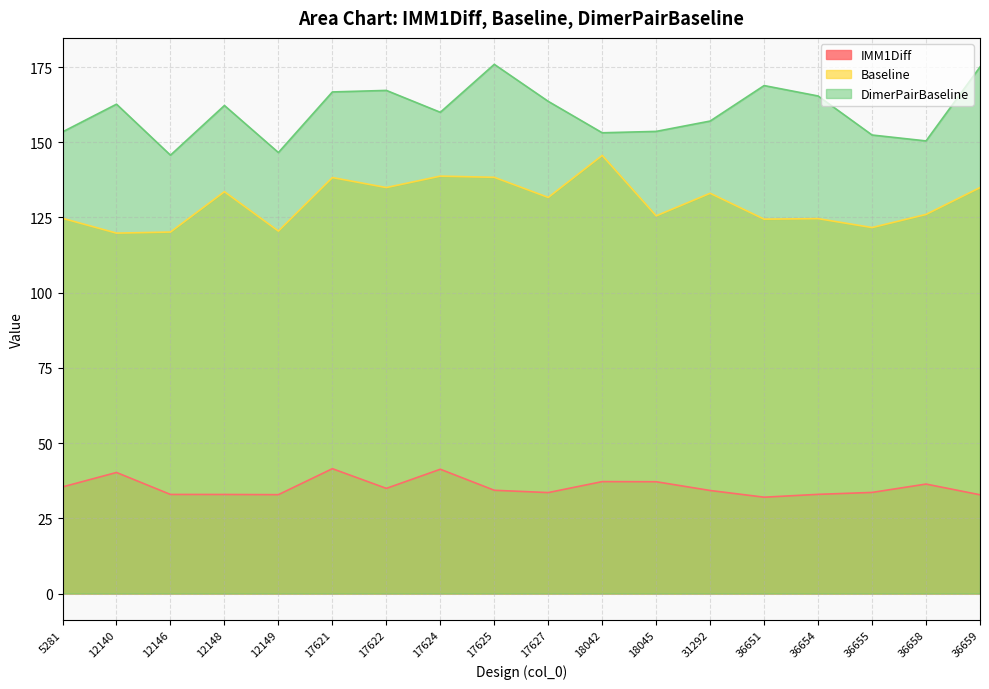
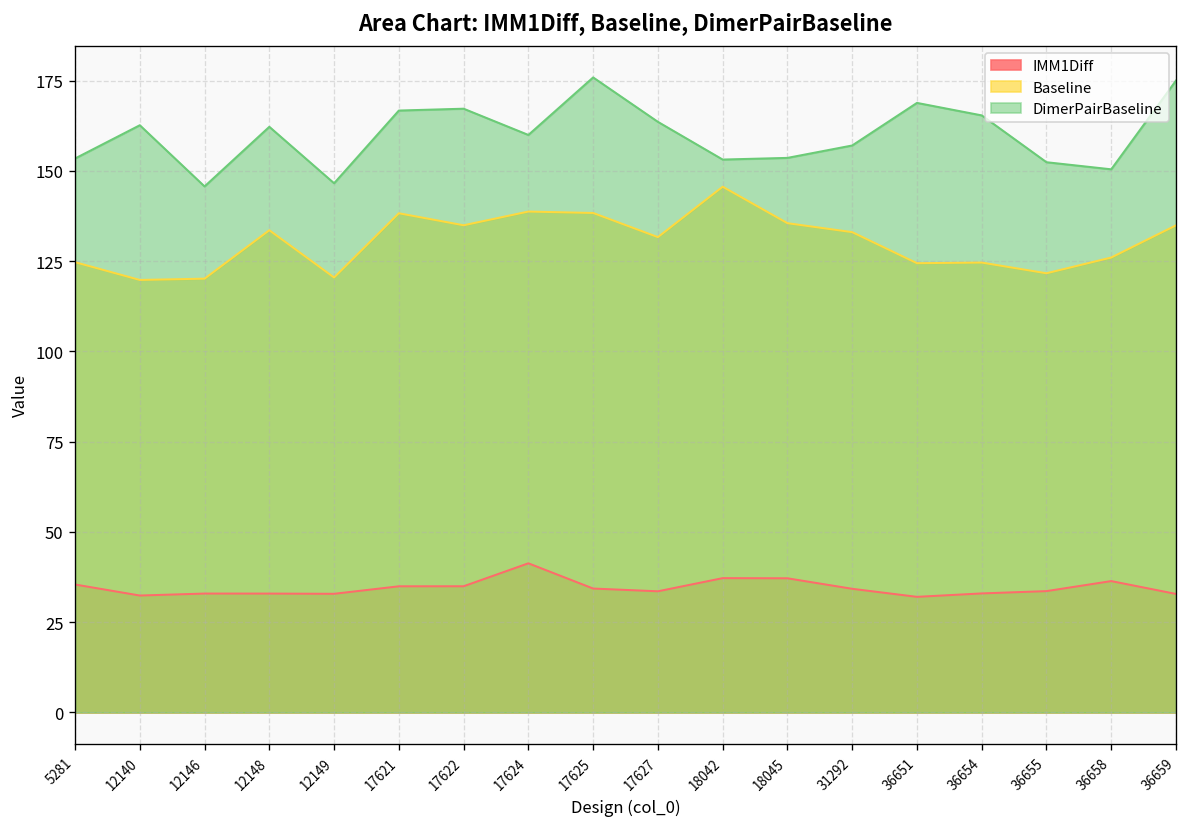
  {
    "IMM1Diff": {
      "5281": 35,
-     "12140": 40,
+     "12140": 32,
      "12146": 33,
      "12148": 33,
      "12149": 33,
-     "17621": 41,
+     "17621": 35,
      "17622": 35,
      "17624": 41,
      "17625": 34,
      "17627": 34,
      "18042": 37,
      "18045": 37,
      "31292": 34,
      "36651": 32,
      "36654": 33,
      "36655": 34,
      "36658": 36,
      "36659": 33
    },
    "Baseline": {
      "5281": 125,
      "12140": 120,
      "12146": 120,
      "12148": 134,
      "12149": 120,
      "17621": 138,
      "17622": 135,
      "17624": 139,
      "17625": 138,
      "17627": 132,
      "18042": 146,
-     "18045": 126,
+     "18045": 136,
      "31292": 133,
      "36651": 124,
      "36654": 125,
      "36655": 122,
      "36658": 126,
      "36659": 135
    },
    "DimerPairBaseline": {
      "5281": 153,
      "12140": 163,
      "12146": 146,
      "12148": 162,
      "12149": 147,
      "17621": 167,
      "17622": 167,
      "17624": 160,
      "17625": 176,
      "17627": 164,
      "18042": 153,
      "18045": 154,
      "31292": 157,
      "36651": 169,
      "36654": 165,
      "36655": 152,
      "36658": 150,
      "36659": 175
    }
  }
